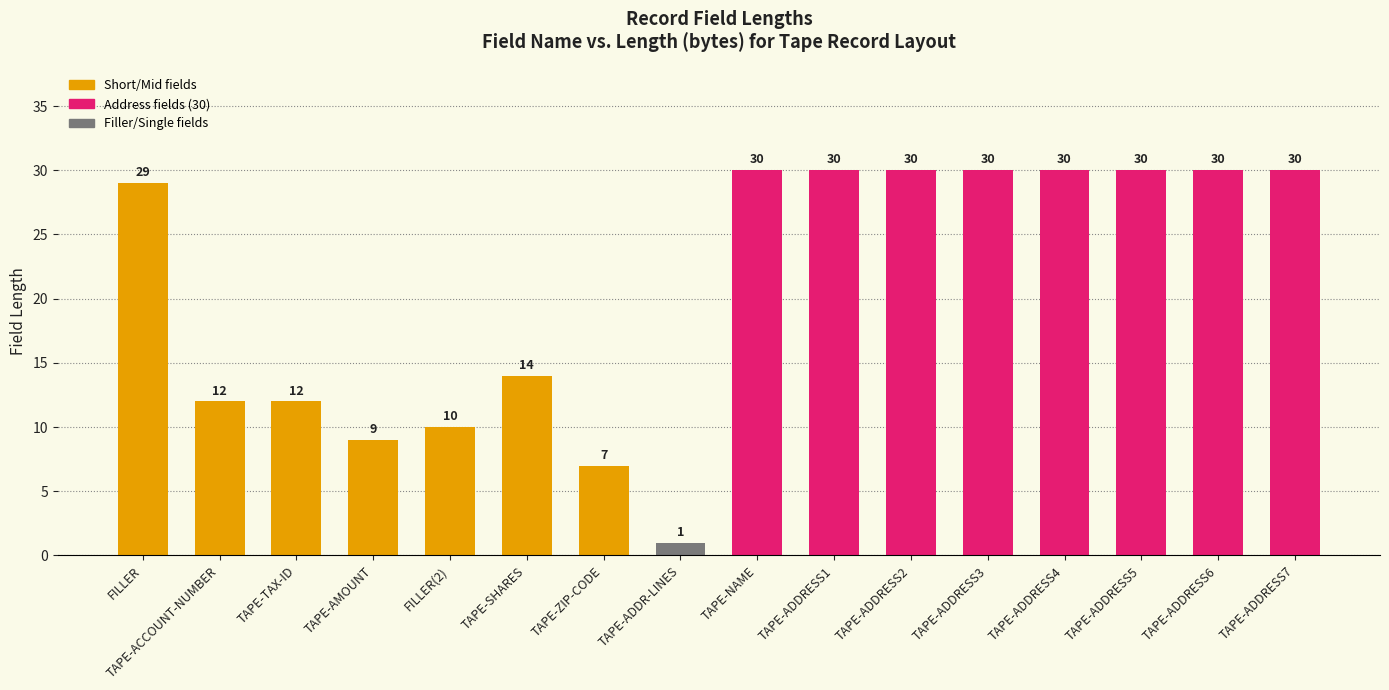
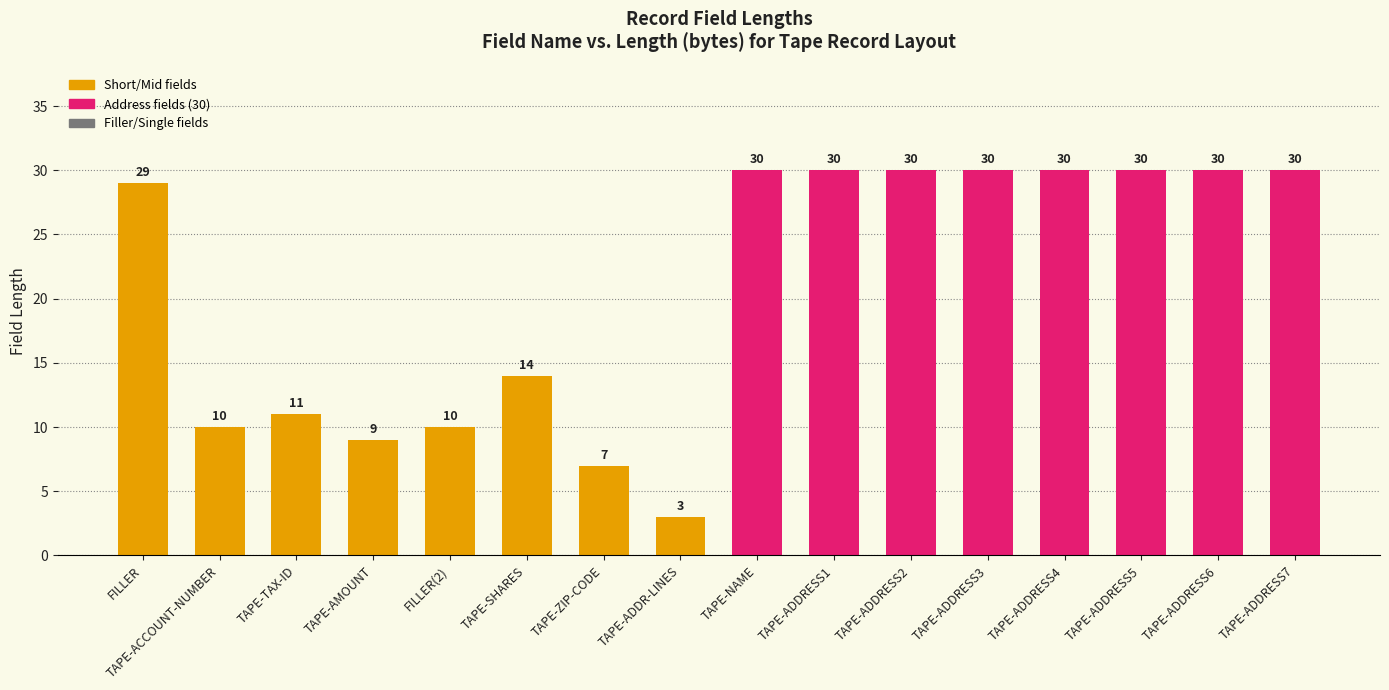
  {
    "FILLER": 29,
-   "TAPE-ACCOUNT-NUMBER": 12,
-   "TAPE-TAX-ID": 12,
+   "TAPE-ACCOUNT-NUMBER": 10,
+   "TAPE-TAX-ID": 11,
    "TAPE-AMOUNT": 9,
    "FILLER(2)": 10,
    "TAPE-SHARES": 14,
    "TAPE-ZIP-CODE": 7,
-   "TAPE-ADDR-LINES": 1,
+   "TAPE-ADDR-LINES": 3,
    "TAPE-NAME": 30,
    "TAPE-ADDRESS1": 30,
    "TAPE-ADDRESS2": 30,
    "TAPE-ADDRESS3": 30,
    "TAPE-ADDRESS4": 30,
    "TAPE-ADDRESS5": 30,
    "TAPE-ADDRESS6": 30,
    "TAPE-ADDRESS7": 30
  }
